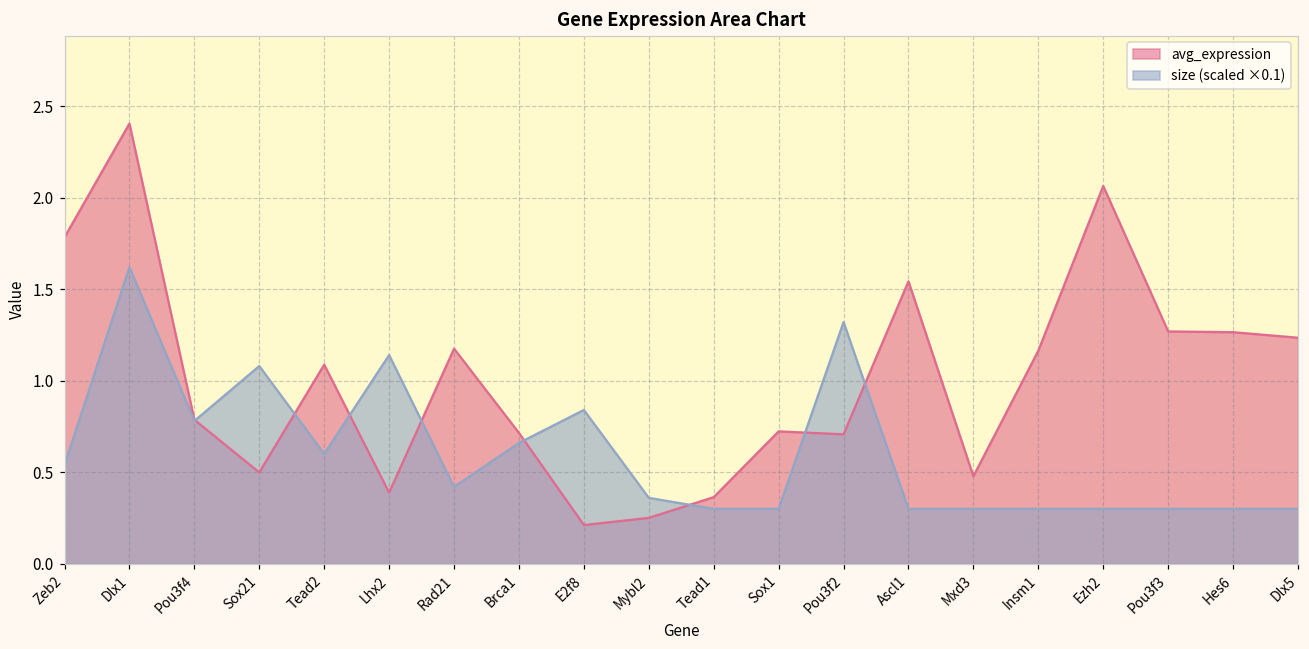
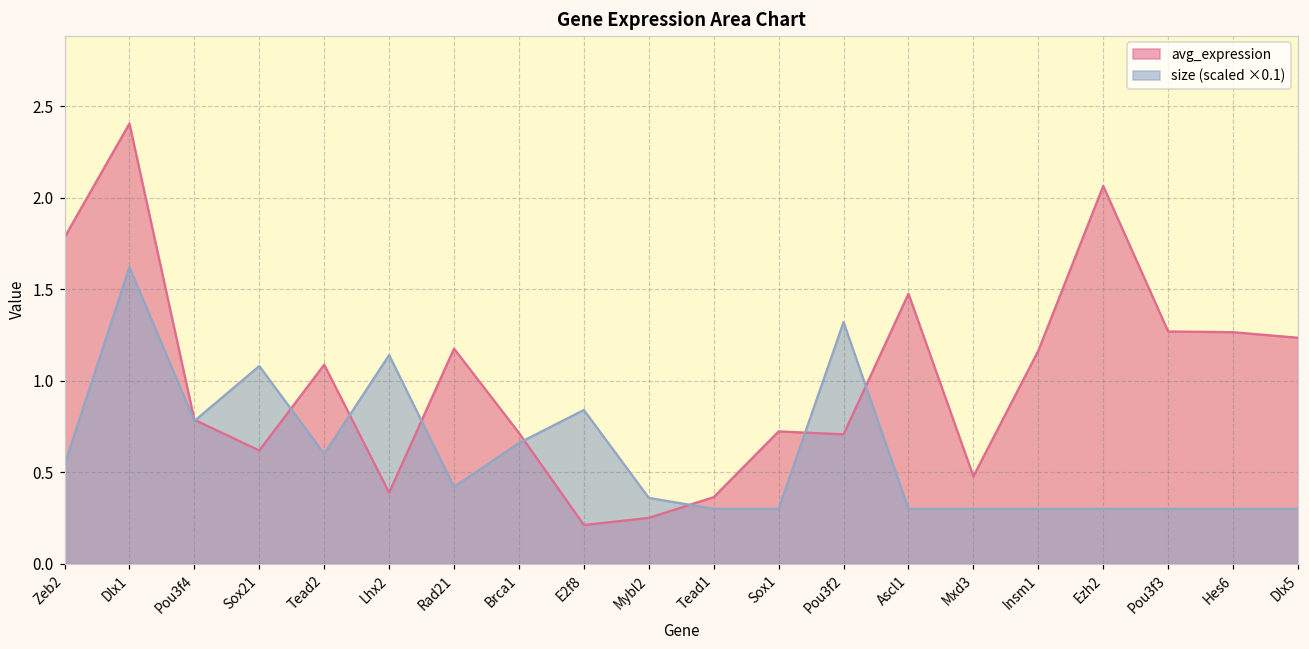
  {
    "avg_expression": {
      "Zeb2": 1.78,
      "Dlx1": 2.40,
-     "Sox21": 0.50,
+     "Sox21": 0.62,
      "Tead2": 1.09,
      "Lhx2": 0.39,
      "Rad21": 1.17,
      "Brca1": 0.71,
      "E2f8": 0.21,
      "Mybl2": 0.25,
      "Tead1": 0.36,
      "Sox1": 0.72,
      "Pou3f2": 0.71,
-     "Ascl1": 1.54,
+     "Ascl1": 1.47,
      "Mxd3": 0.48,
      "Insm1": 1.16,
      "Ezh2": 2.06,
      "Pou3f3": 1.27,
      "Hes6": 1.26,
      "Dlx5": 1.23
    },
    "size (scaled ×0.1)": {
      "Zeb2": 0.54,
      "Dlx1": 1.62,
      "Sox21": 1.08,
      "Tead2": 0.60,
      "Lhx2": 1.14,
      "Rad21": 0.42,
      "Brca1": 0.66,
      "E2f8": 0.84,
      "Mybl2": 0.36,
      "Tead1": 0.30,
      "Sox1": 0.30,
      "Pou3f2": 1.32,
      "Ascl1": 0.30,
      "Mxd3": 0.30,
      "Insm1": 0.30,
      "Ezh2": 0.30,
      "Pou3f3": 0.30,
      "Hes6": 0.30,
      "Dlx5": 0.30
    }
  }
